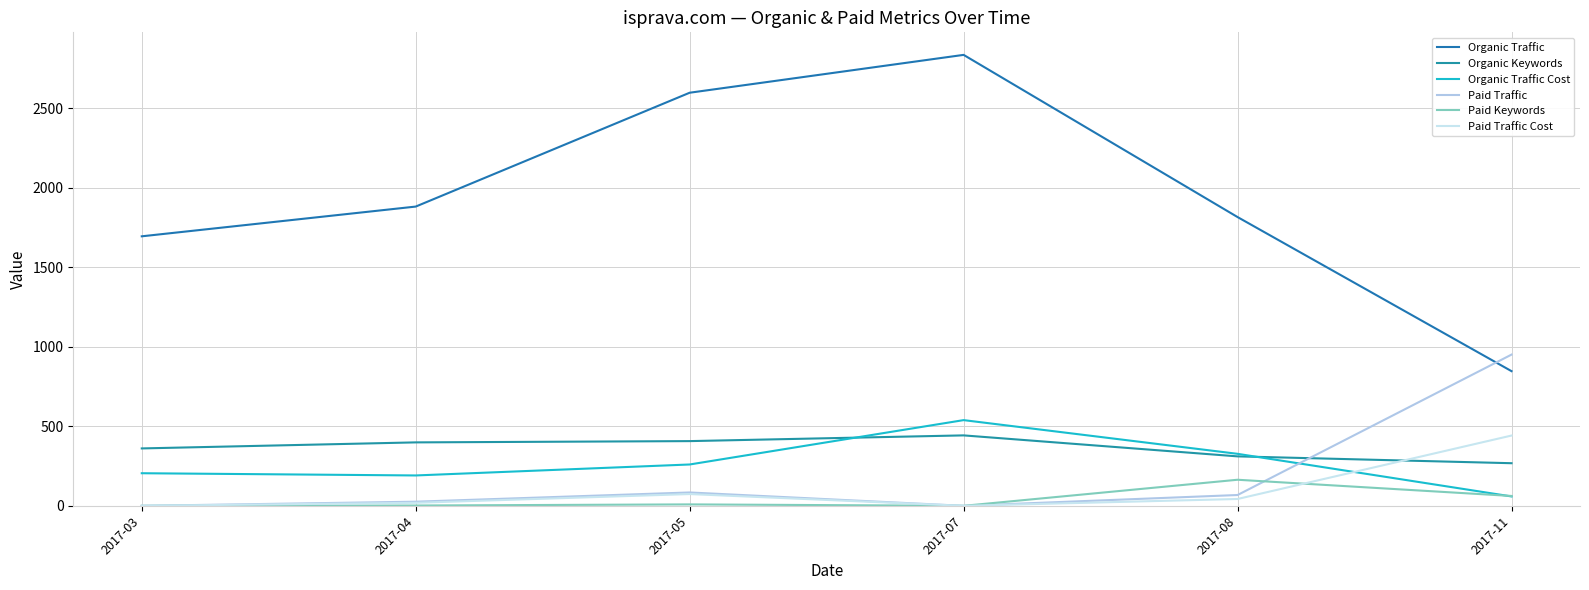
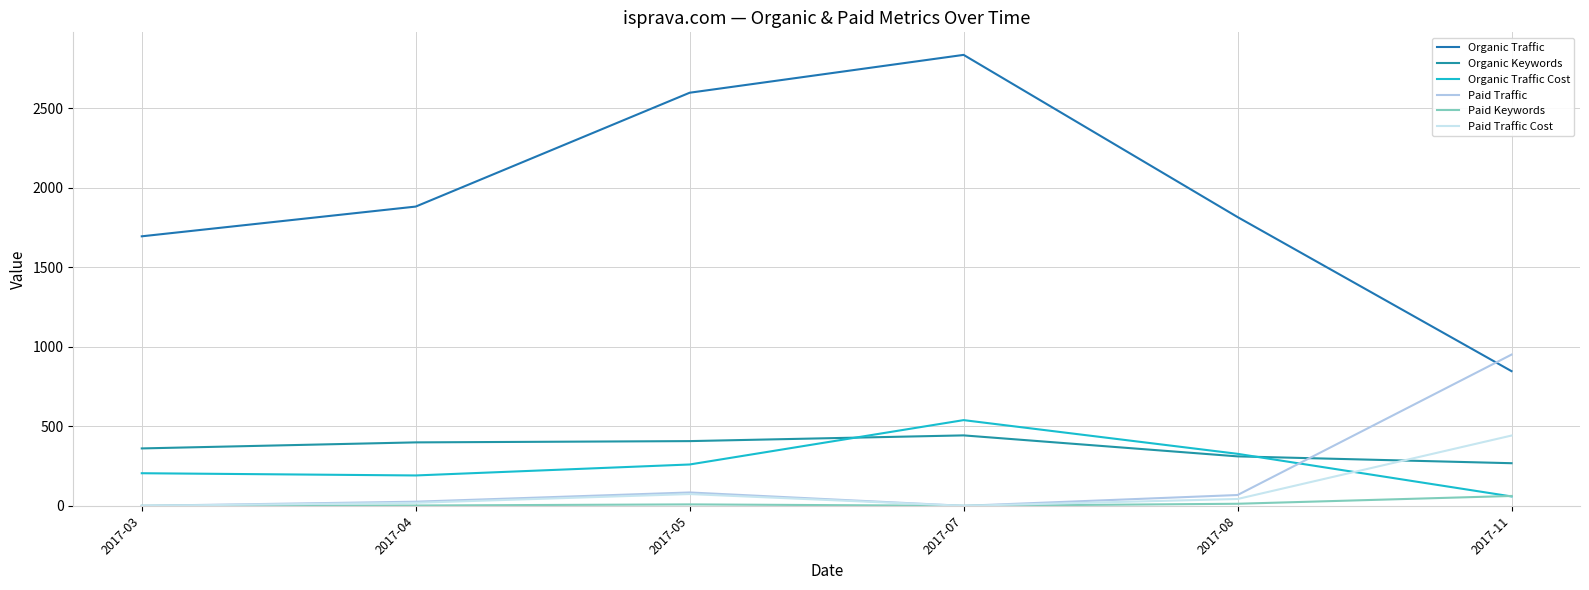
  {
    "Paid Keywords": {
      "2017-04": 0,
      "2017-05": 10,
-     "2017-08": 160
+     "2017-08": 10
    }
  }
